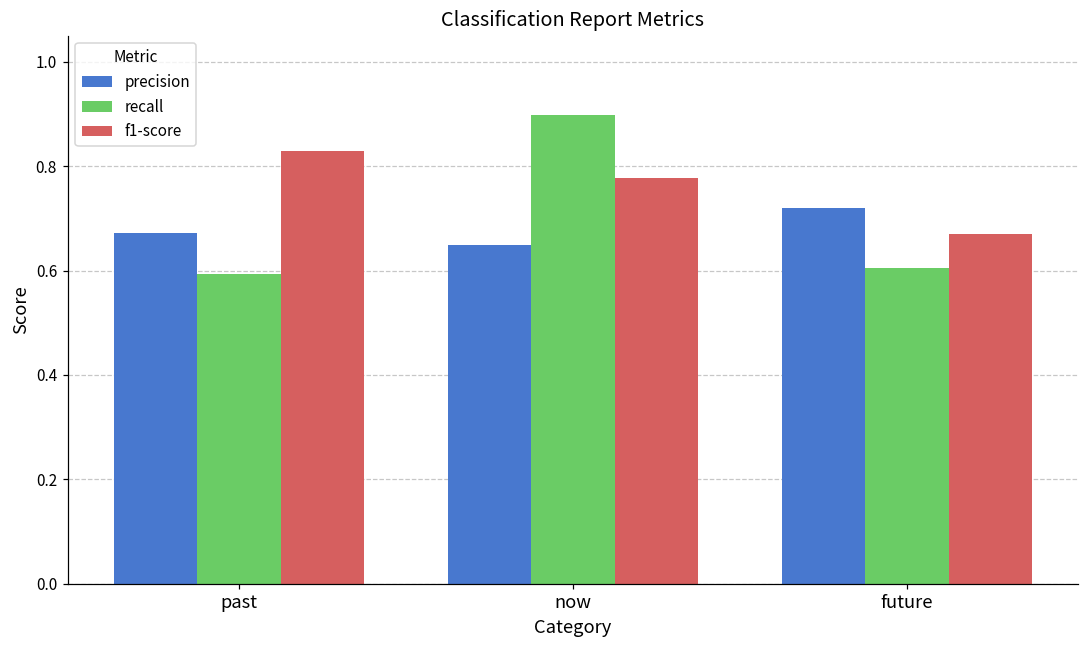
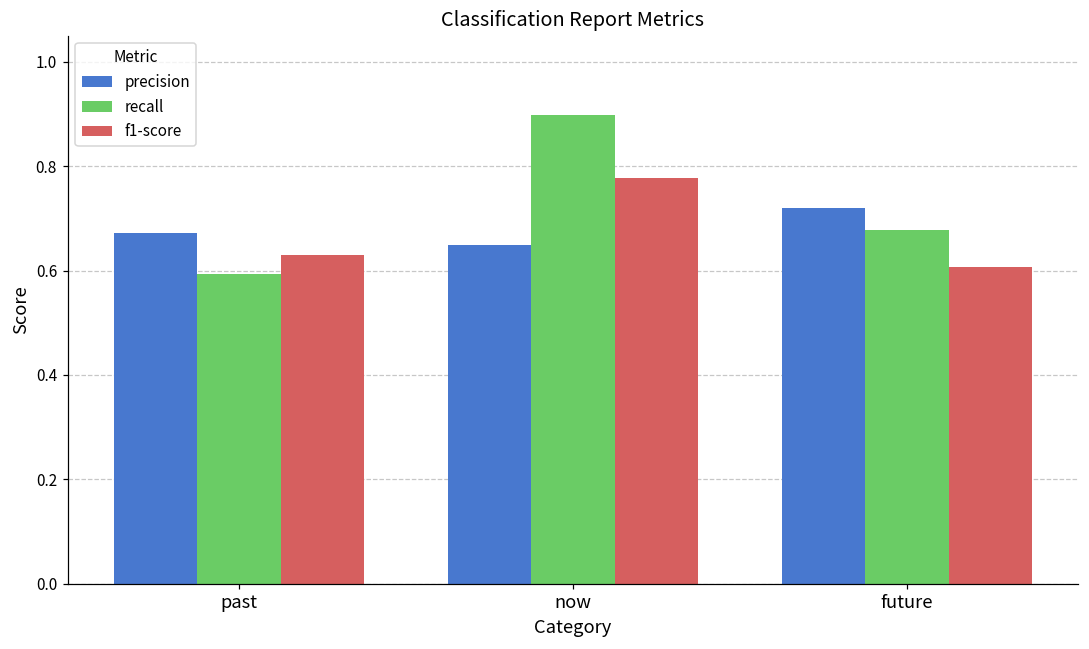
  {
    "precision": {
      "past": 0.67,
      "now": 0.65,
      "future": 0.72
    },
    "recall": {
      "past": 0.59,
      "now": 0.90,
-     "future": 0.61
+     "future": 0.68
    },
    "f1-score": {
-     "past": 0.83,
+     "past": 0.63,
      "now": 0.78,
-     "future": 0.67
+     "future": 0.61
    }
  }
